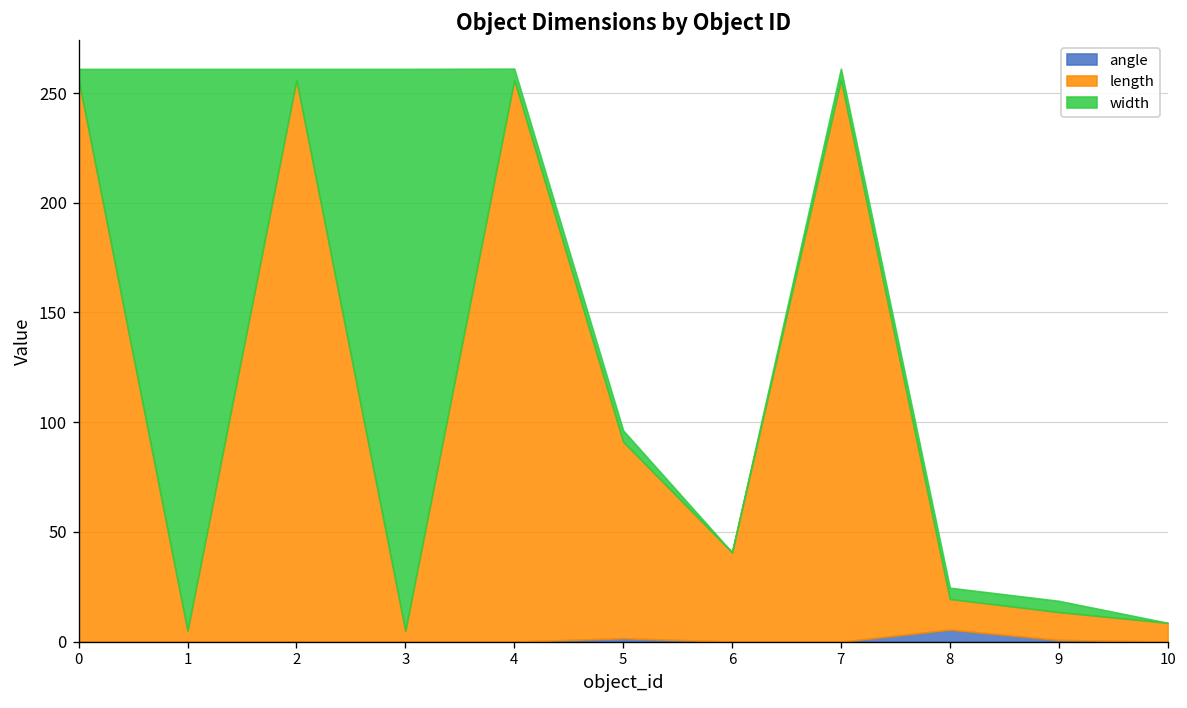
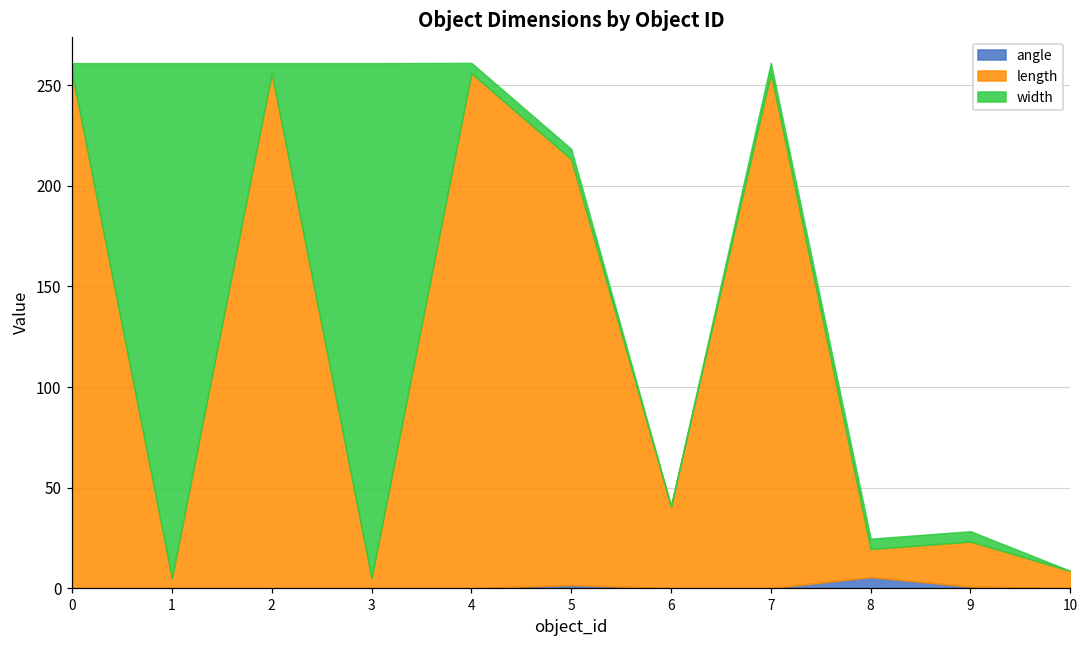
  {
    "angle": {
      "0": 0,
      "1": 0,
      "2": 0,
      "3": 0,
      "4": 0,
      "5": 2,
      "6": 0,
      "7": 0,
      "8": 5,
      "10": 0
    },
    "length": {
      "0": 256,
      "1": 5,
      "2": 256,
      "3": 5,
      "4": 256,
-     "5": 90,
+     "5": 212,
      "7": 256,
      "8": 14,
-     "9": 13
+     "9": 22
    },
    "width": {
      "0": 5,
      "1": 256,
      "2": 5,
      "3": 256,
      "4": 5,
      "5": 5,
      "7": 5,
      "8": 5,
      "9": 5
    }
  }
